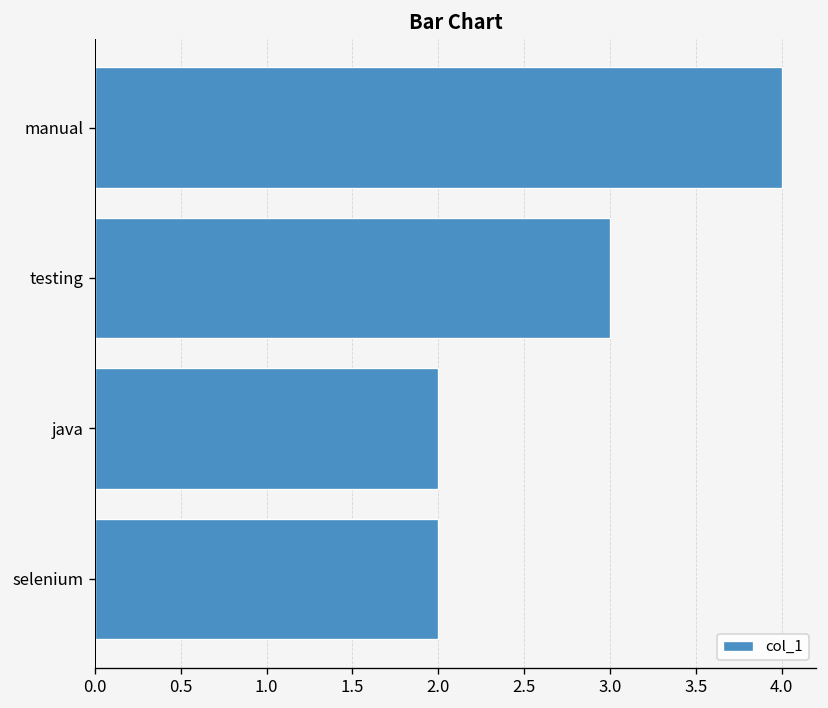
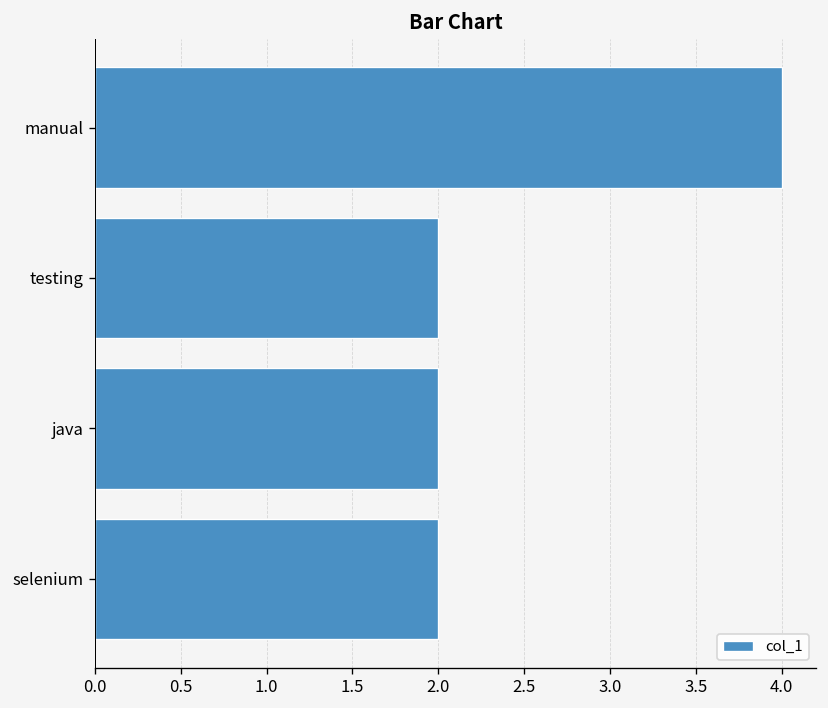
  {
    "manual": 4,
-   "testing": 3,
+   "testing": 2,
    "java": 2,
    "selenium": 2
  }
